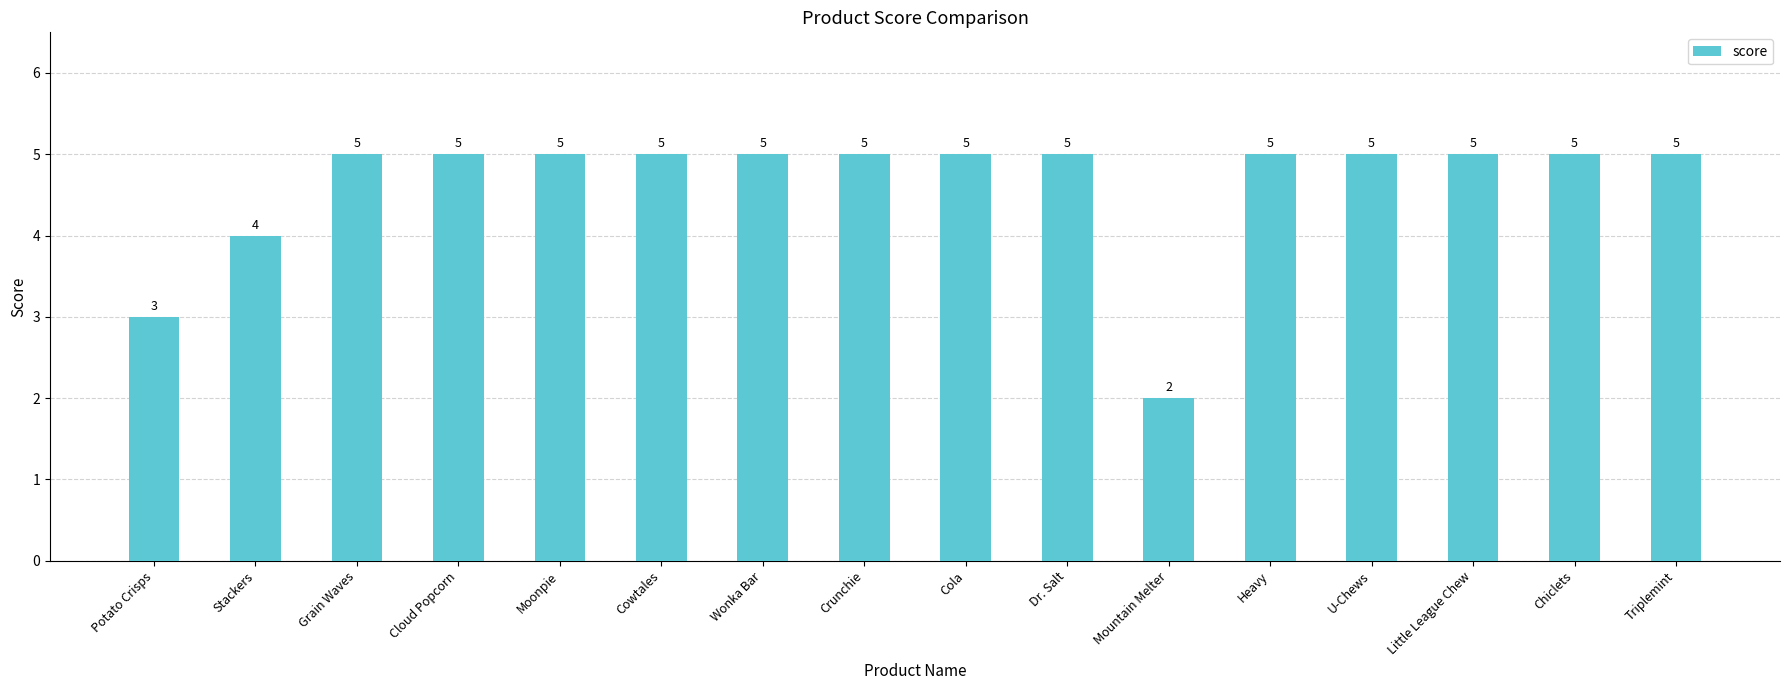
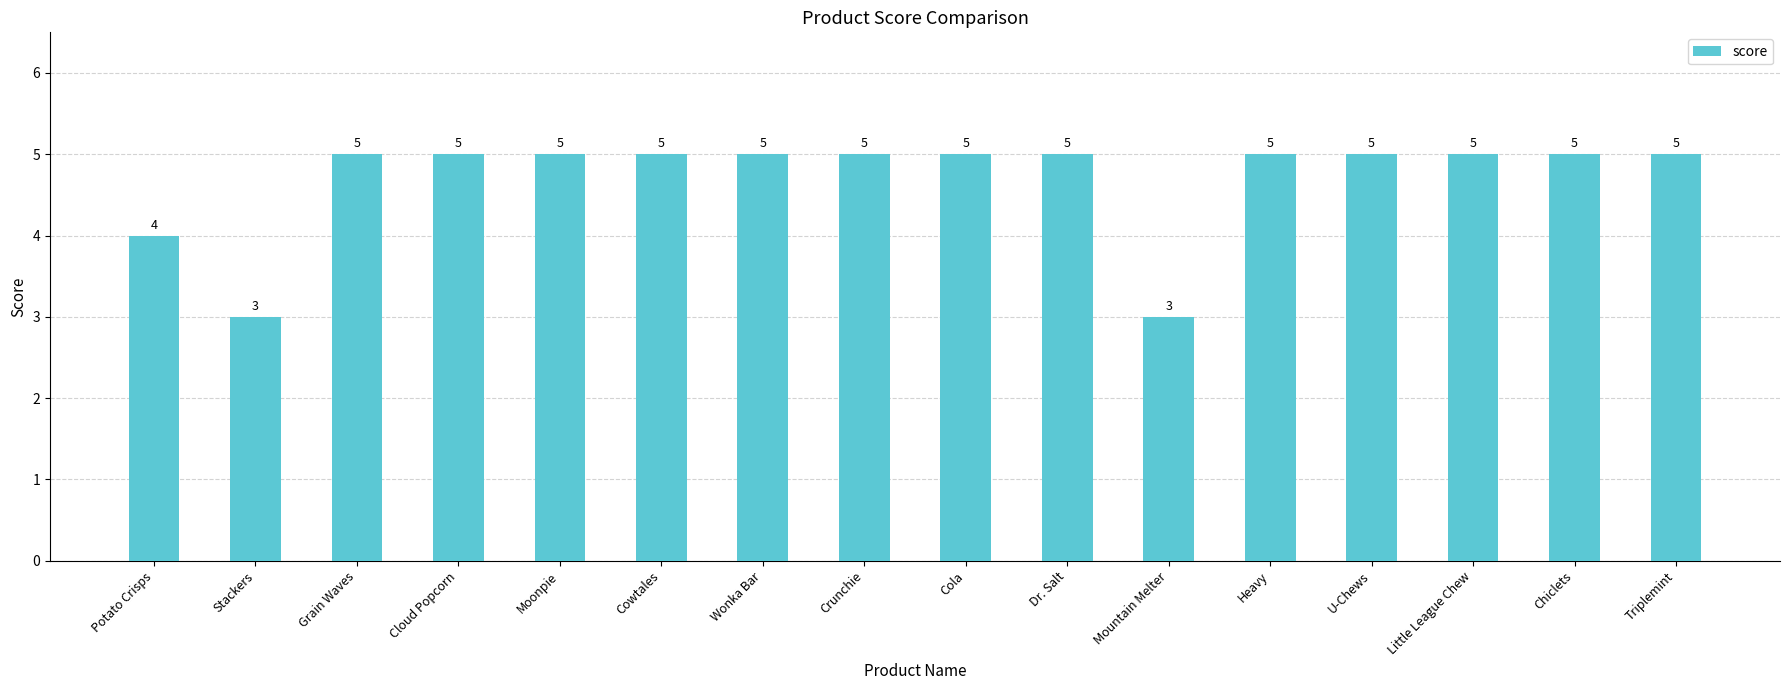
  {
-   "Potato Crisps": 3,
-   "Stackers": 4,
+   "Potato Crisps": 4,
+   "Stackers": 3,
    "Grain Waves": 5,
    "Cloud Popcorn": 5,
    "Moonpie": 5,
    "Cowtales": 5,
    "Wonka Bar": 5,
    "Crunchie": 5,
    "Cola": 5,
    "Dr. Salt": 5,
-   "Mountain Melter": 2,
+   "Mountain Melter": 3,
    "Heavy": 5,
    "U-Chews": 5,
    "Little League Chew": 5,
    "Chiclets": 5,
    "Triplemint": 5
  }
